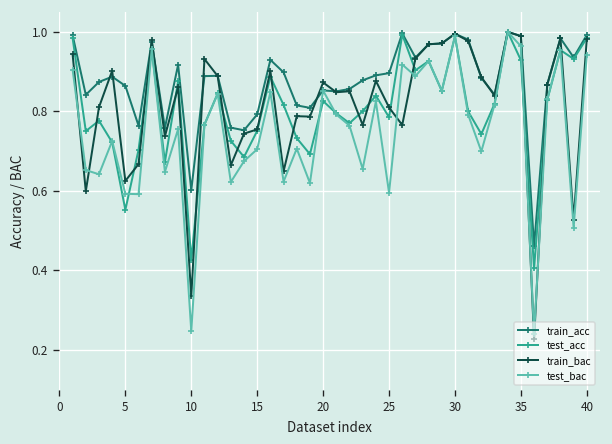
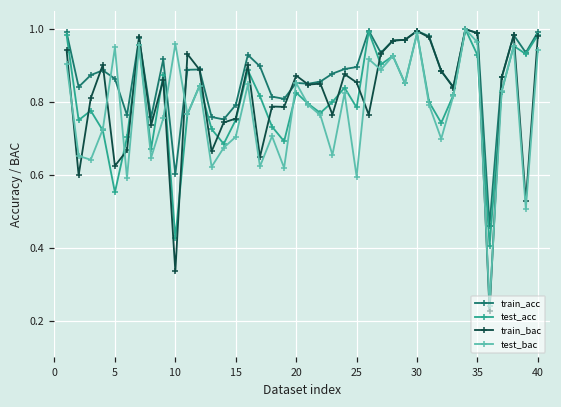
  {
    "train_acc": {
      "5": 0.86,
      "10": 0.60,
      "15": 0.79,
      "25": 0.90,
      "40": 0.99
    },
    "test_acc": {
      "5": 0.55,
      "10": 0.43,
      "20": 0.83,
      "25": 0.79,
      "35": 0.93
    },
    "train_bac": {
      "5": 0.63,
      "10": 0.34,
      "20": 0.87,
-     "25": 0.81
+     "25": 0.85
    },
    "test_bac": {
-     "5": 0.59,
-     "10": 0.25,
+     "5": 0.95,
+     "10": 0.96,
      "15": 0.70,
      "25": 0.60,
      "35": 0.96,
      "40": 0.94
    }
  }
